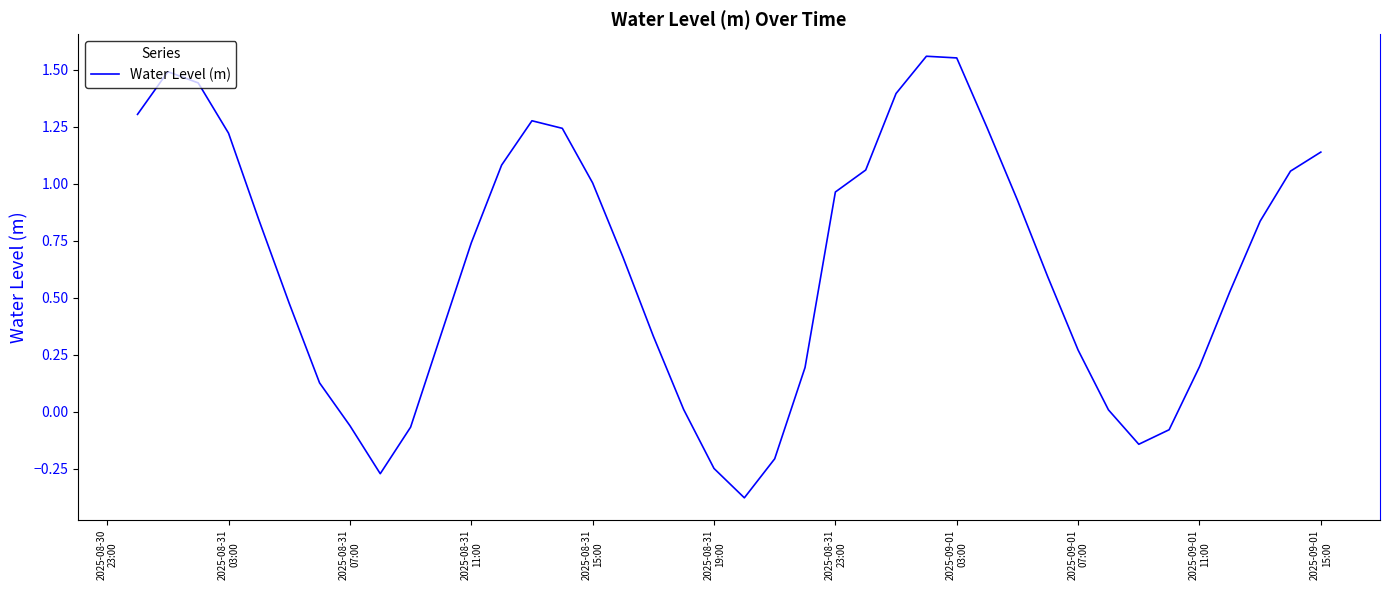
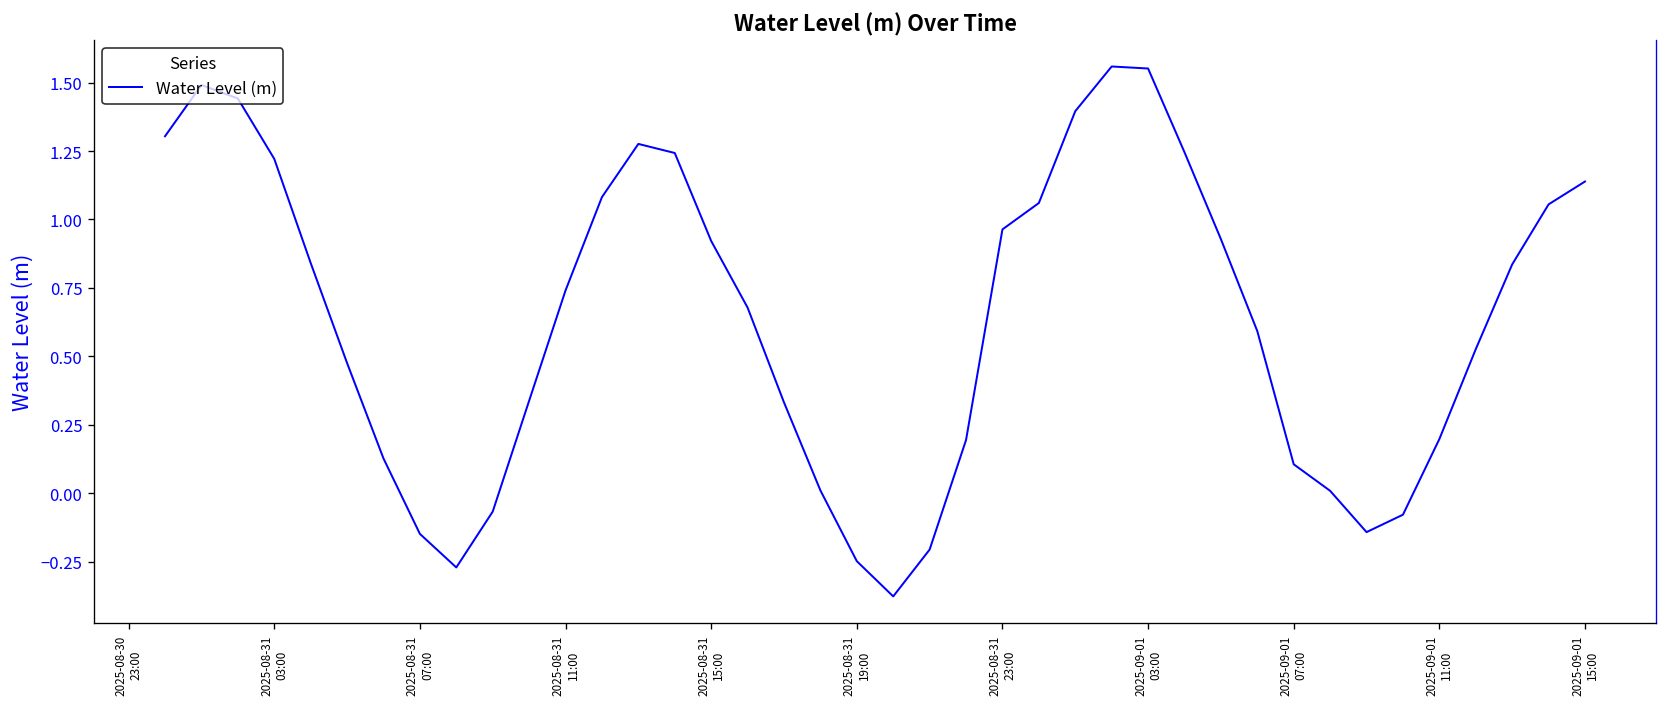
  {
    "2025-08-31 03:00": 1.22,
-   "2025-08-31 07:00": -0.06,
+   "2025-08-31 07:00": -0.15,
    "2025-08-31 11:00": 0.74,
-   "2025-08-31 15:00": 1.00,
+   "2025-08-31 15:00": 0.92,
    "2025-08-31 19:00": -0.25,
    "2025-08-31 23:00": 0.96,
    "2025-09-01 03:00": 1.55,
-   "2025-09-01 07:00": 0.27,
+   "2025-09-01 07:00": 0.11,
    "2025-09-01 11:00": 0.20,
    "2025-09-01 15:00": 1.14
  }
